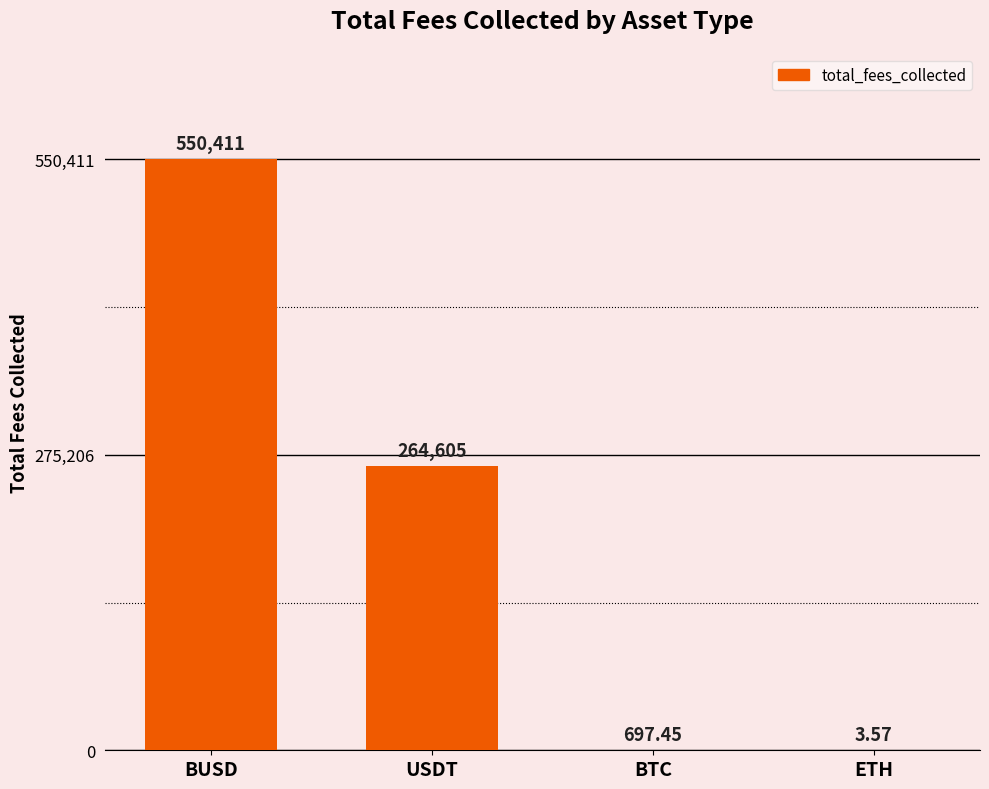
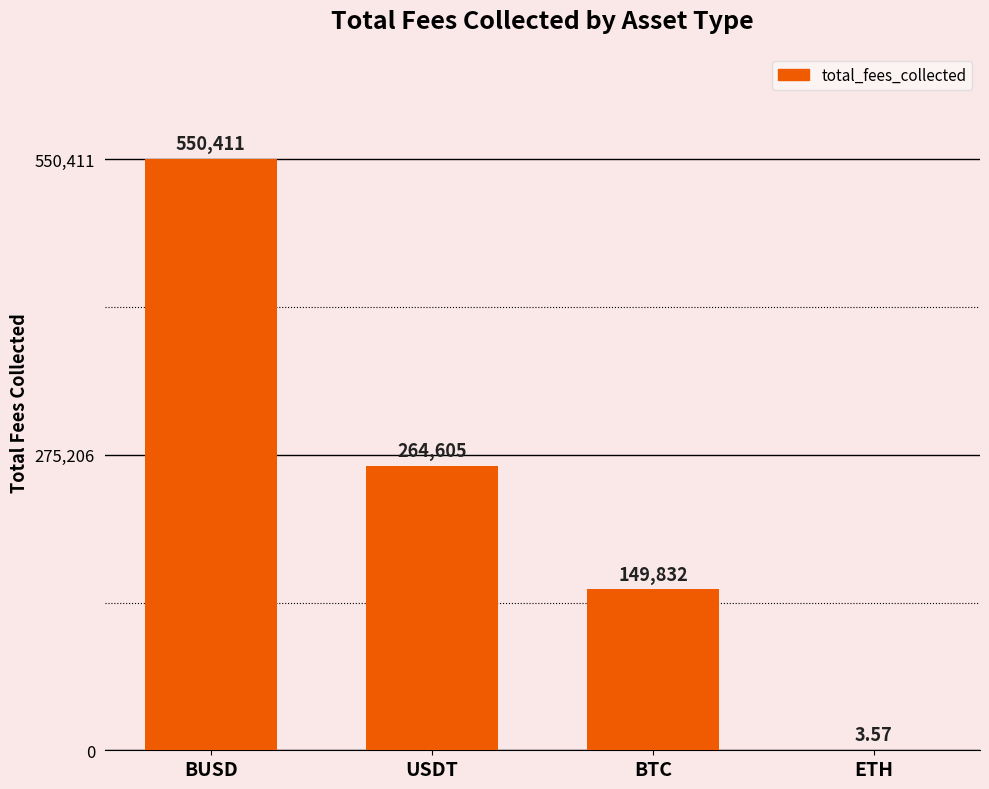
  {
    "BUSD": "550,411",
    "USDT": "264,605",
-   "BTC": "697.45",
+   "BTC": "149,832",
    "ETH": "3.57"
  }
